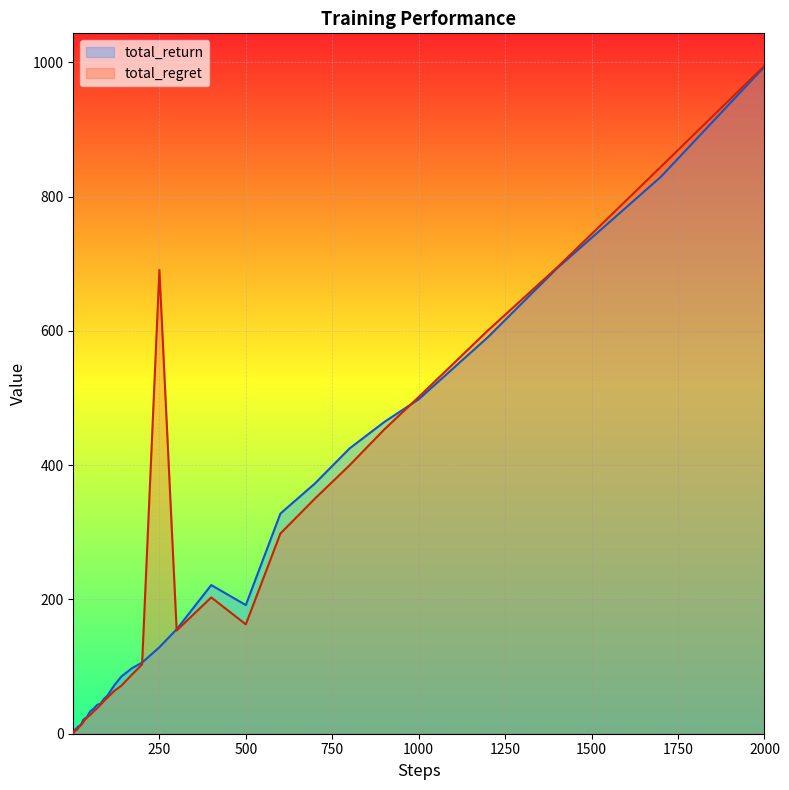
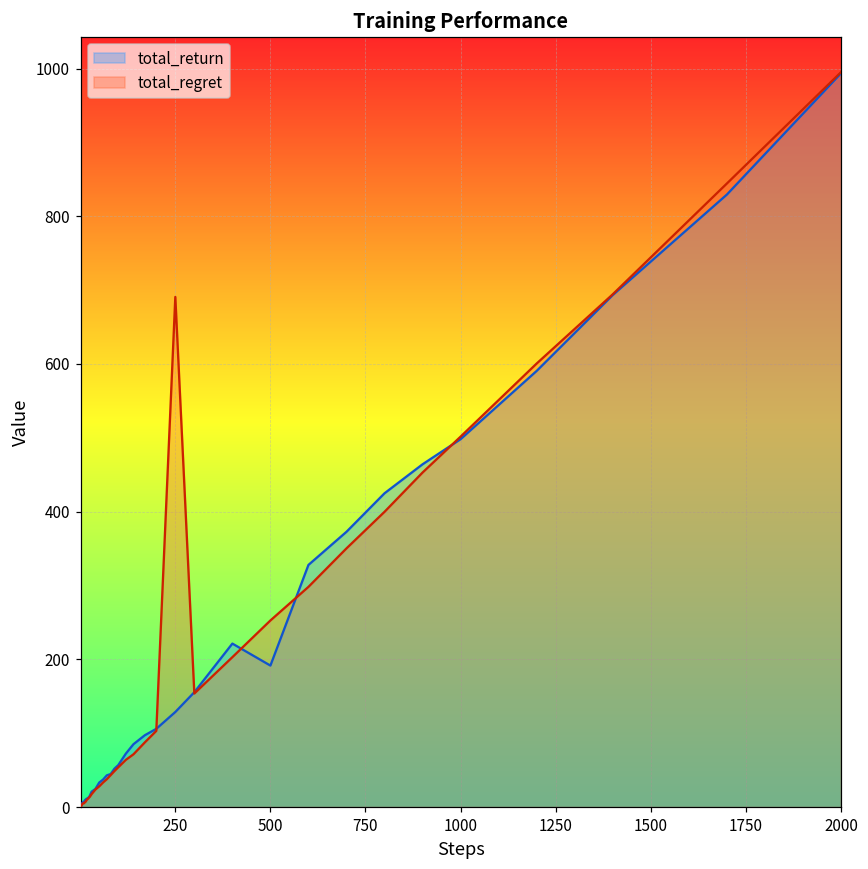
  {
    "total_return": {
      "250": 130,
      "500": 190
    },
    "total_regret": {
      "250": 690,
-     "500": 160
+     "500": 250
    }
  }
